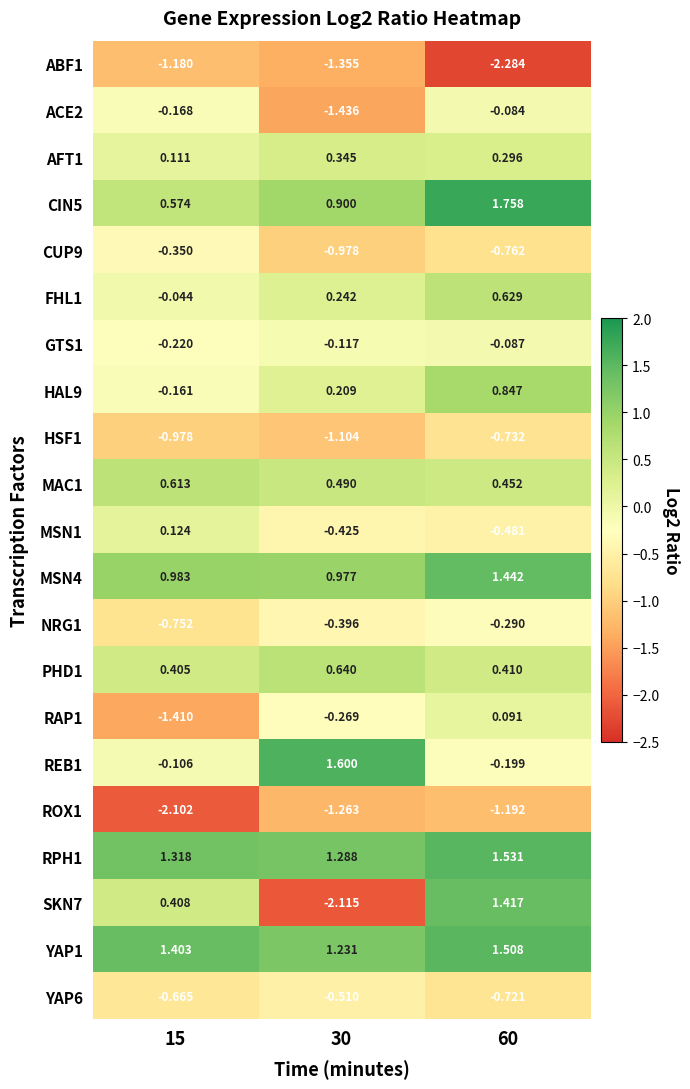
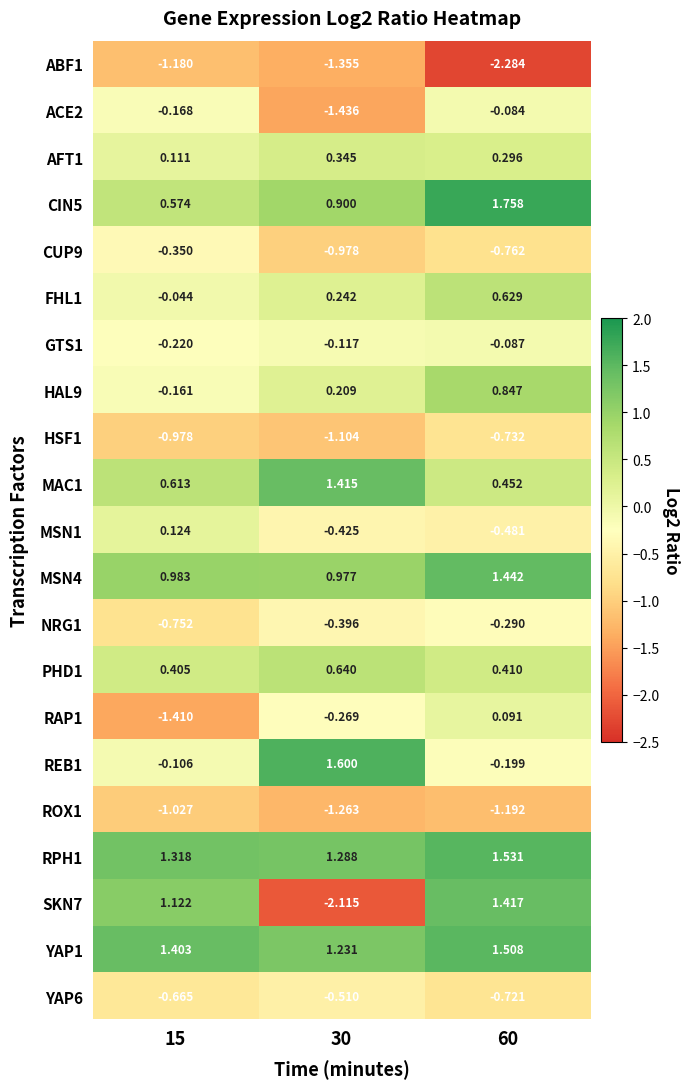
  {
    "ABF1": {
      "15": -1.180,
      "30": -1.355,
      "60": -2.284
    },
    "ACE2": {
      "15": -0.168,
      "30": -1.436,
      "60": -0.084
    },
    "AFT1": {
      "15": 0.111,
      "30": 0.345,
      "60": 0.296
    },
    "CIN5": {
      "15": 0.574,
      "30": 0.900,
      "60": 1.758
    },
    "CUP9": {
      "15": -0.350,
      "30": -0.978,
      "60": -0.762
    },
    "FHL1": {
      "15": -0.044,
      "30": 0.242,
      "60": 0.629
    },
    "GTS1": {
      "15": -0.220,
      "30": -0.117,
      "60": -0.087
    },
    "HAL9": {
      "15": -0.161,
      "30": 0.209,
      "60": 0.847
    },
    "HSF1": {
      "15": -0.978,
      "30": -1.104,
      "60": -0.732
    },
    "MAC1": {
      "15": 0.613,
-     "30": 0.490,
+     "30": 1.415,
      "60": 0.452
    },
    "MSN1": {
      "15": 0.124,
      "30": -0.425,
      "60": -0.481
    },
    "MSN4": {
      "15": 0.983,
      "30": 0.977,
      "60": 1.442
    },
    "NRG1": {
      "15": -0.752,
      "30": -0.396,
      "60": -0.290
    },
    "PHD1": {
      "15": 0.405,
      "30": 0.640,
      "60": 0.410
    },
    "RAP1": {
      "15": -1.410,
      "30": -0.269,
      "60": 0.091
    },
    "REB1": {
      "15": -0.106,
      "30": 1.600,
      "60": -0.199
    },
    "ROX1": {
-     "15": -2.102,
+     "15": -1.027,
      "30": -1.263,
      "60": -1.192
    },
    "RPH1": {
      "15": 1.318,
      "30": 1.288,
      "60": 1.531
    },
    "SKN7": {
-     "15": 0.408,
+     "15": 1.122,
      "30": -2.115,
      "60": 1.417
    },
    "YAP1": {
      "15": 1.403,
      "30": 1.231,
      "60": 1.508
    },
    "YAP6": {
      "15": -0.665,
      "30": -0.510,
      "60": -0.721
    }
  }
